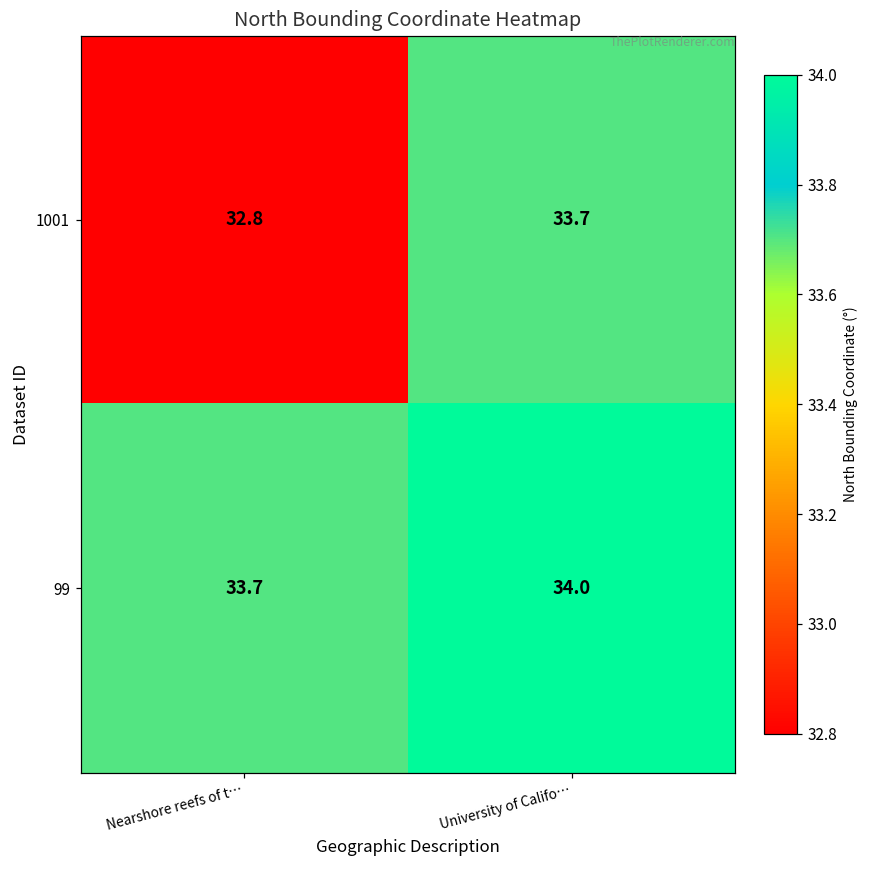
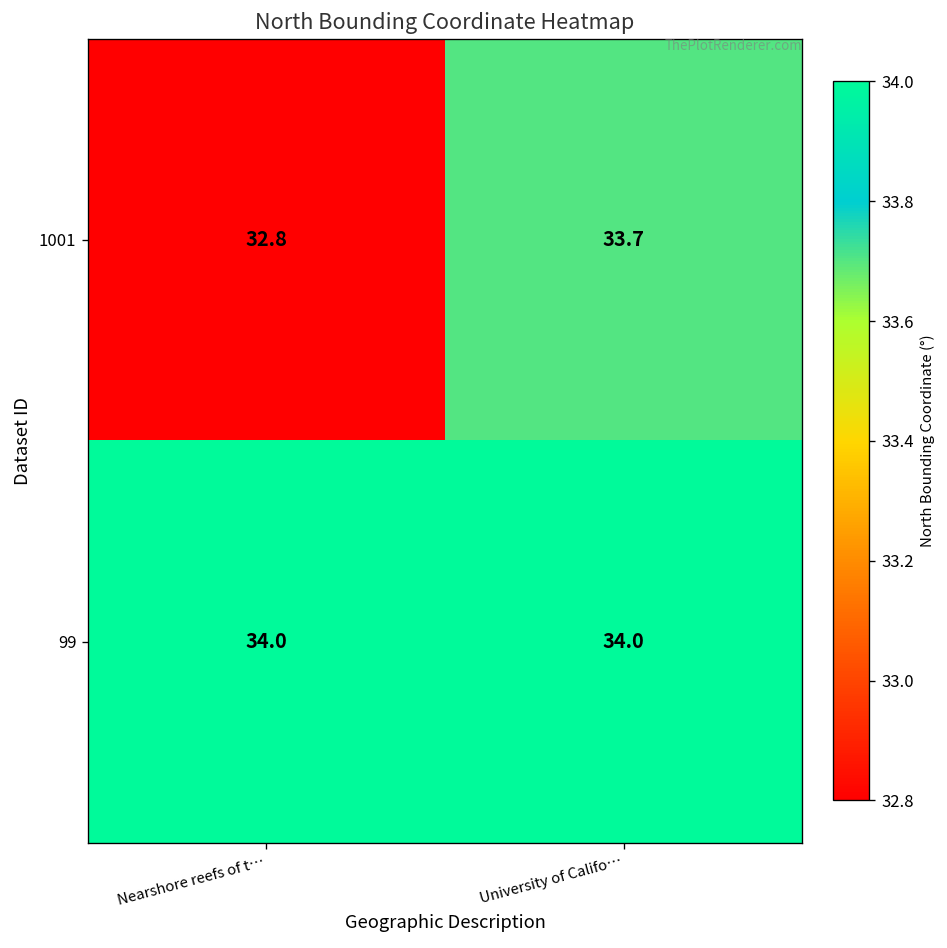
  {
    "1001": {
      "Nearshore reefs of t…": 32.8
    },
    "99": {
-     "Nearshore reefs of t…": 33.7,
+     "Nearshore reefs of t…": 34.0,
      "University of Califo…": 34.0
    }
  }
